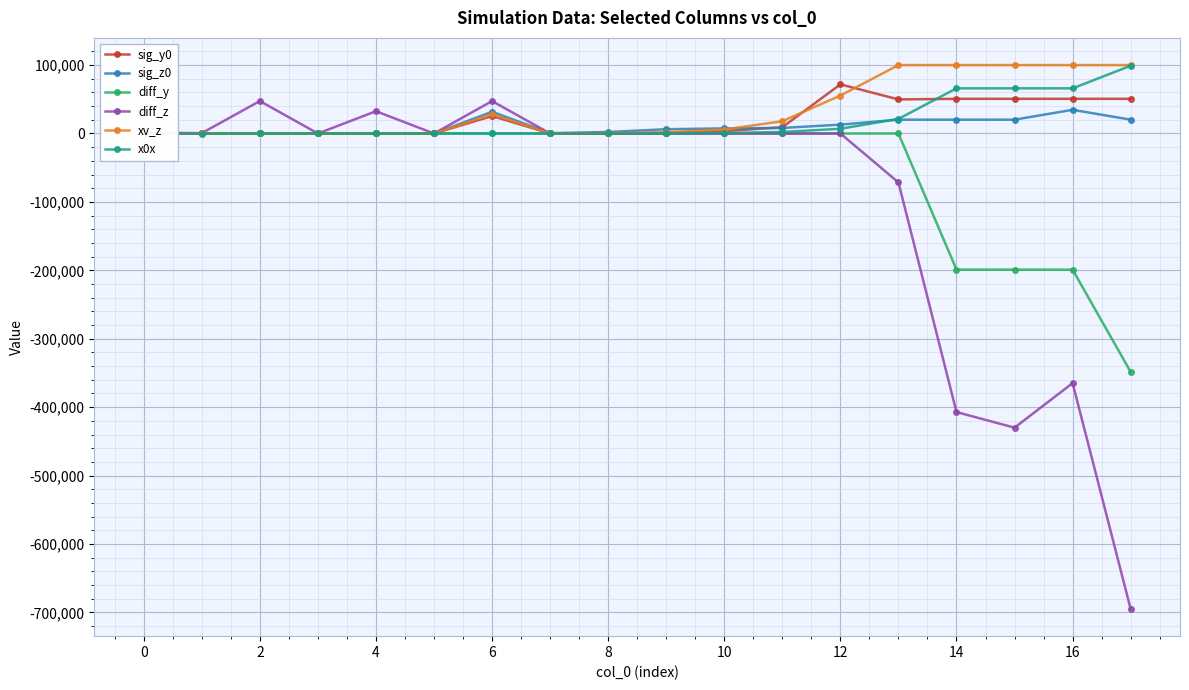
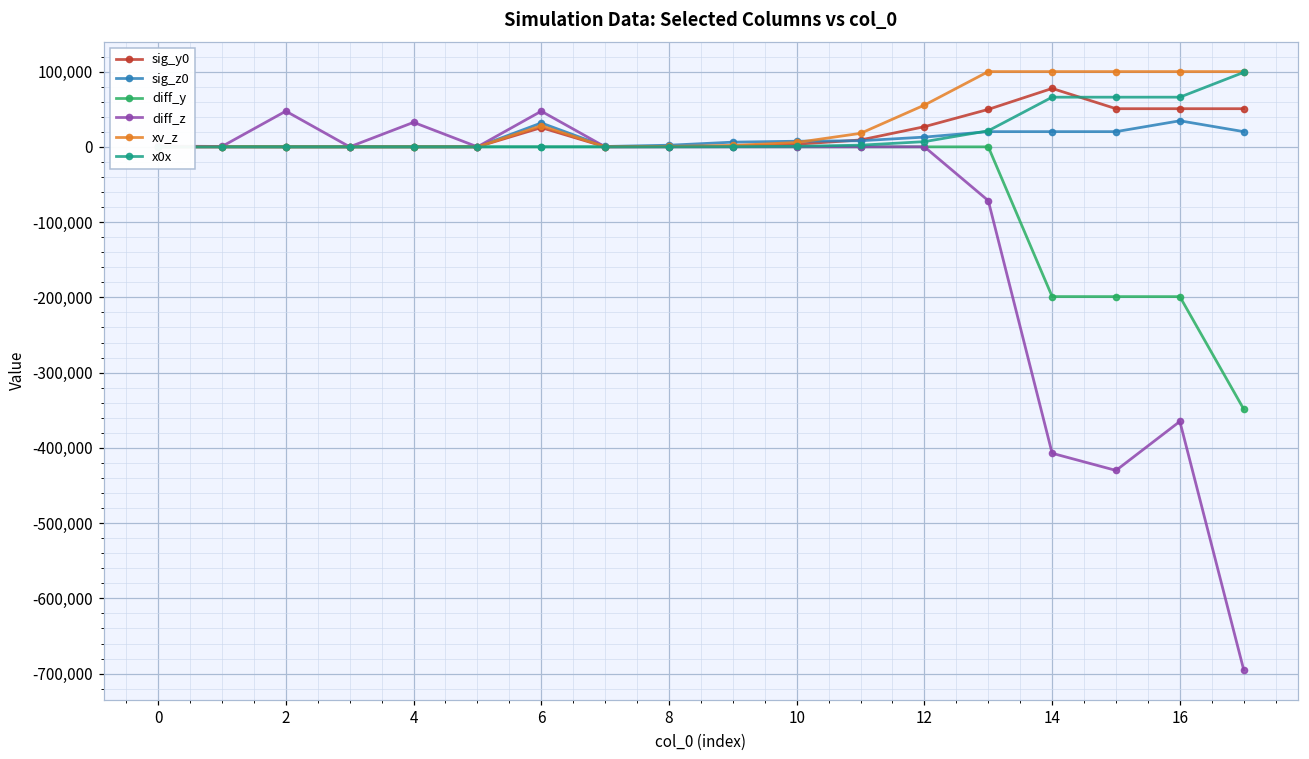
  {
    "sig_y0": {
-     "12": "70,000",
-     "14": "50,000",
+     "12": "30,000",
+     "14": "80,000",
      "16": "50,000"
    },
    "sig_z0": {
      "12": "10,000",
      "14": "20,000",
      "16": "30,000"
    },
    "diff_z": {
      "2": "50,000",
      "4": "30,000",
      "6": "50,000",
      "14": "-410,000",
      "16": "-360,000"
    },
    "xv_z": {
      "12": "60,000",
      "14": "100,000",
      "16": "100,000"
    }
  }
